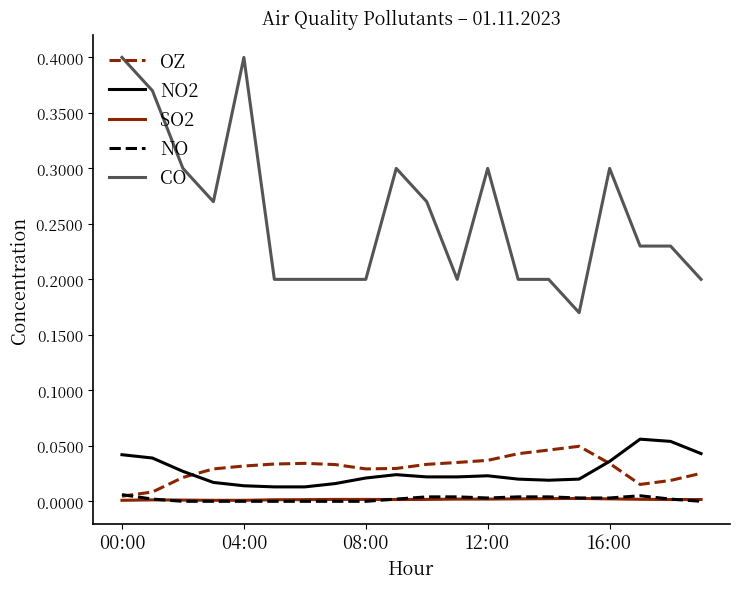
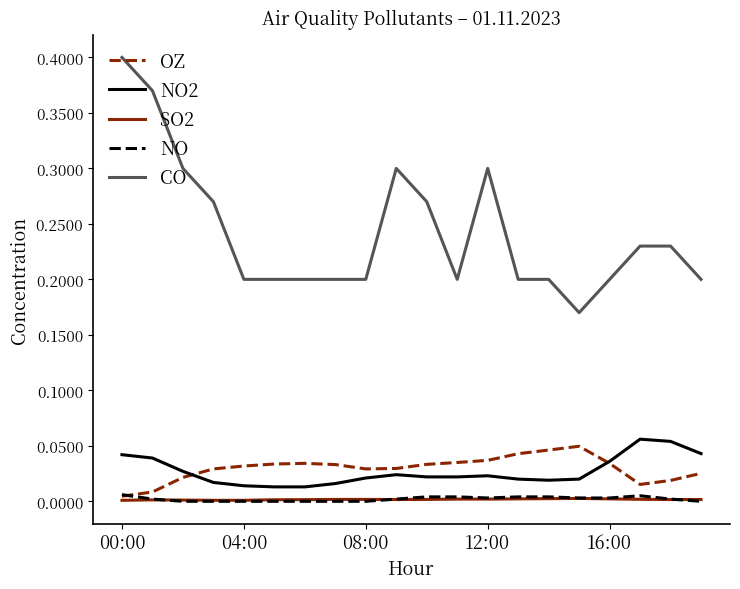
  {
    "CO": {
      "00:00": 0.4,
-     "04:00": 0.4,
+     "04:00": 0.2,
      "08:00": 0.2,
      "12:00": 0.3,
-     "16:00": 0.3
+     "16:00": 0.2
    }
  }
